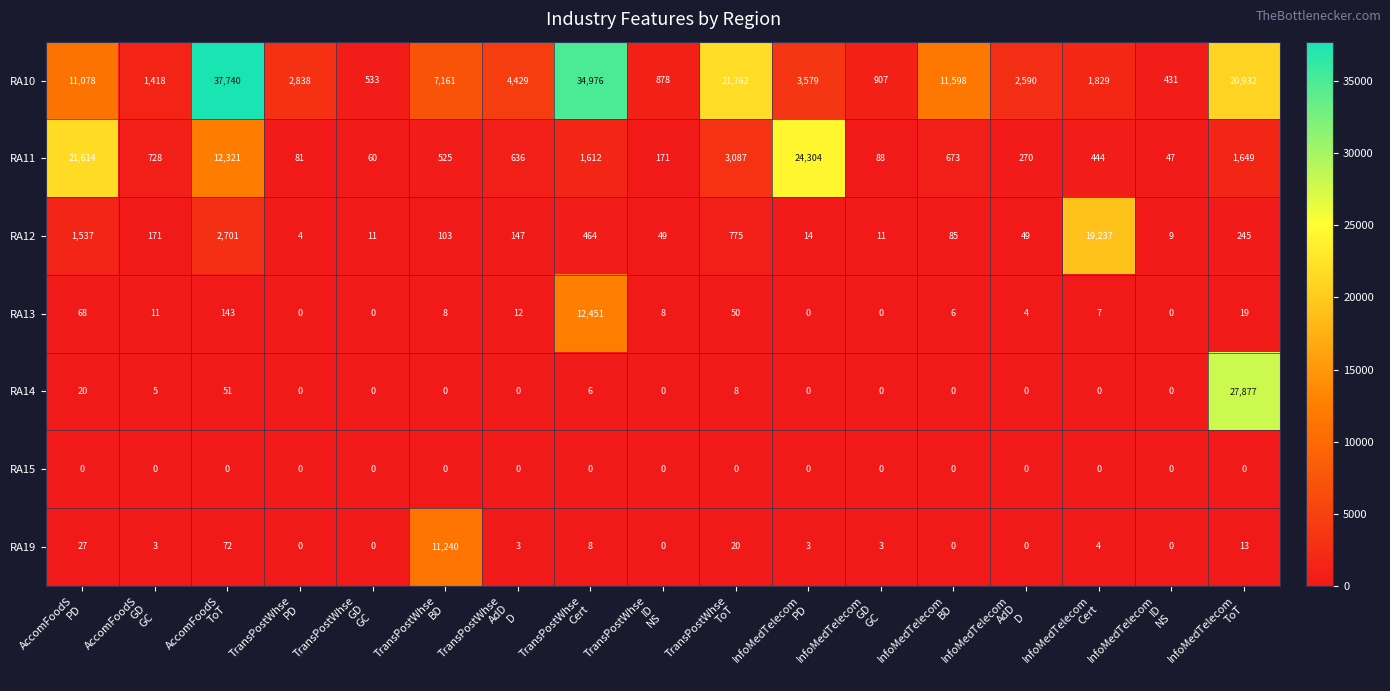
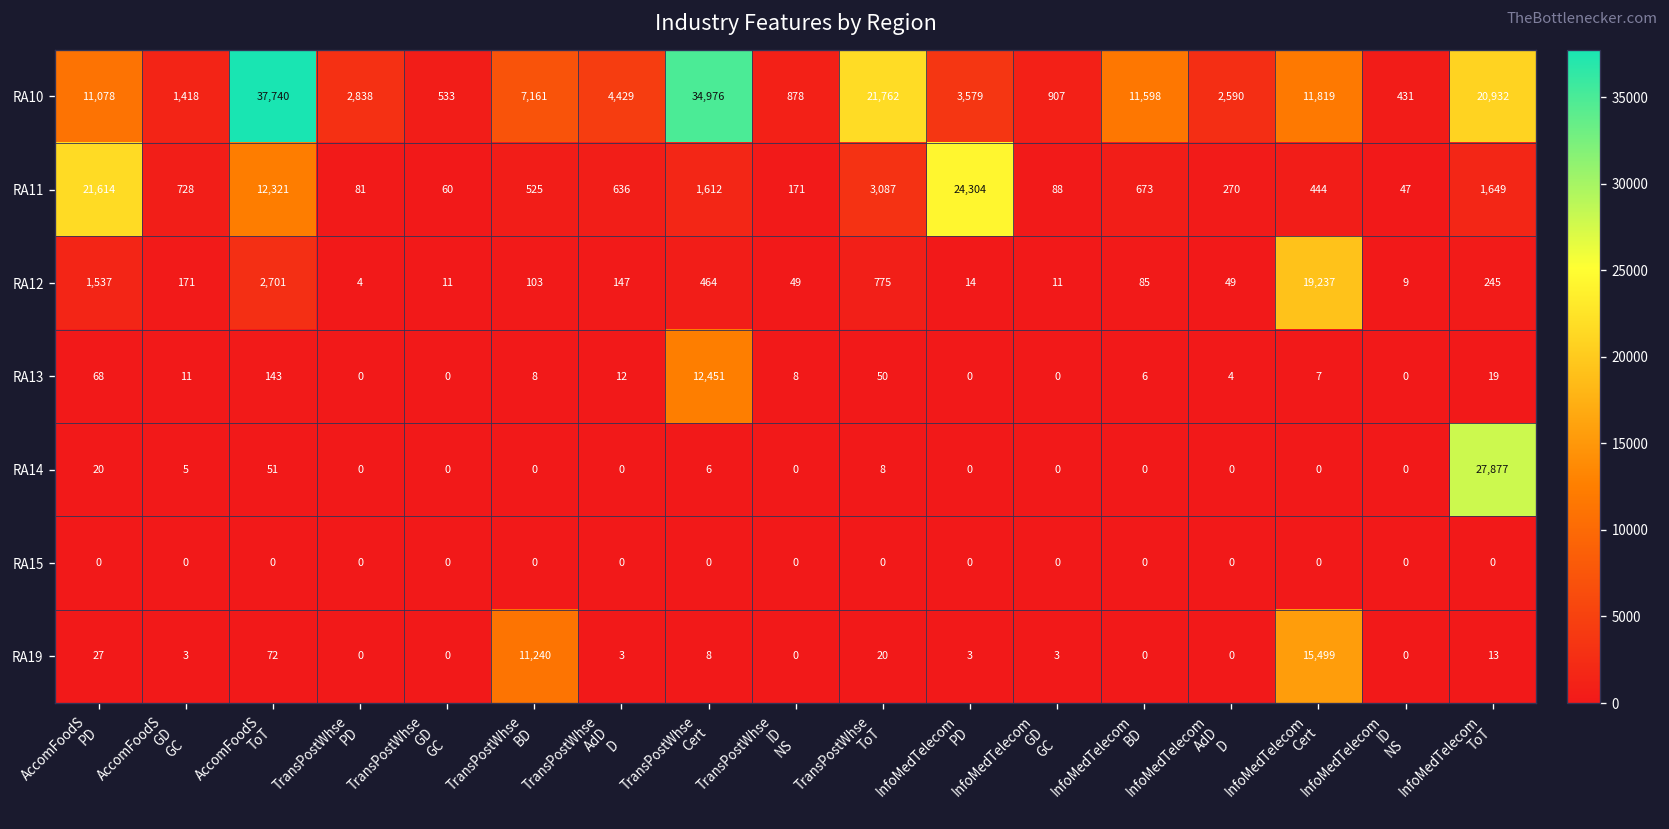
  {
    "RA10": {
      "AccomFoodS PD": "11,078",
      "AccomFoodS GD GC": "1,418",
      "AccomFoodS ToT": "37,740",
      "TransPostWhse PD": "2,838",
      "TransPostWhse GD GC": "533",
      "TransPostWhse BD": "7,161",
      "TransPostWhse AdD D": "4,429",
      "TransPostWhse Cert": "34,976",
      "TransPostWhse ID NS": "878",
      "TransPostWhse ToT": "21,762",
      "InfoMedTelecom PD": "3,579",
      "InfoMedTelecom GD GC": "907",
      "InfoMedTelecom BD": "11,598",
      "InfoMedTelecom AdD D": "2,590",
-     "InfoMedTelecom Cert": "1,829",
+     "InfoMedTelecom Cert": "11,819",
      "InfoMedTelecom ID NS": "431",
      "InfoMedTelecom ToT": "20,932"
    },
    "RA11": {
      "AccomFoodS PD": "21,614",
      "AccomFoodS GD GC": "728",
      "AccomFoodS ToT": "12,321",
      "TransPostWhse PD": "81",
      "TransPostWhse GD GC": "60",
      "TransPostWhse BD": "525",
      "TransPostWhse AdD D": "636",
      "TransPostWhse Cert": "1,612",
      "TransPostWhse ID NS": "171",
      "TransPostWhse ToT": "3,087",
      "InfoMedTelecom PD": "24,304",
      "InfoMedTelecom GD GC": "88",
      "InfoMedTelecom BD": "673",
      "InfoMedTelecom AdD D": "270",
      "InfoMedTelecom Cert": "444",
      "InfoMedTelecom ID NS": "47",
      "InfoMedTelecom ToT": "1,649"
    },
    "RA12": {
      "AccomFoodS PD": "1,537",
      "AccomFoodS GD GC": "171",
      "AccomFoodS ToT": "2,701",
      "TransPostWhse PD": "4",
      "TransPostWhse GD GC": "11",
      "TransPostWhse BD": "103",
      "TransPostWhse AdD D": "147",
      "TransPostWhse Cert": "464",
      "TransPostWhse ID NS": "49",
      "TransPostWhse ToT": "775",
      "InfoMedTelecom PD": "14",
      "InfoMedTelecom GD GC": "11",
      "InfoMedTelecom BD": "85",
      "InfoMedTelecom AdD D": "49",
      "InfoMedTelecom Cert": "19,237",
      "InfoMedTelecom ID NS": "9",
      "InfoMedTelecom ToT": "245"
    },
    "RA13": {
      "AccomFoodS PD": "68",
      "AccomFoodS GD GC": "11",
      "AccomFoodS ToT": "143",
      "TransPostWhse PD": "0",
      "TransPostWhse GD GC": "0",
      "TransPostWhse BD": "8",
      "TransPostWhse AdD D": "12",
      "TransPostWhse Cert": "12,451",
      "TransPostWhse ID NS": "8",
      "TransPostWhse ToT": "50",
      "InfoMedTelecom PD": "0",
      "InfoMedTelecom GD GC": "0",
      "InfoMedTelecom BD": "6",
      "InfoMedTelecom AdD D": "4",
      "InfoMedTelecom Cert": "7",
      "InfoMedTelecom ID NS": "0",
      "InfoMedTelecom ToT": "19"
    },
    "RA14": {
      "AccomFoodS PD": "20",
      "AccomFoodS GD GC": "5",
      "AccomFoodS ToT": "51",
      "TransPostWhse PD": "0",
      "TransPostWhse GD GC": "0",
      "TransPostWhse BD": "0",
      "TransPostWhse AdD D": "0",
      "TransPostWhse Cert": "6",
      "TransPostWhse ID NS": "0",
      "TransPostWhse ToT": "8",
      "InfoMedTelecom PD": "0",
      "InfoMedTelecom GD GC": "0",
      "InfoMedTelecom BD": "0",
      "InfoMedTelecom AdD D": "0",
      "InfoMedTelecom Cert": "0",
      "InfoMedTelecom ID NS": "0",
      "InfoMedTelecom ToT": "27,877"
    },
    "RA15": {
      "AccomFoodS PD": "0",
      "AccomFoodS GD GC": "0",
      "AccomFoodS ToT": "0",
      "TransPostWhse PD": "0",
      "TransPostWhse GD GC": "0",
      "TransPostWhse BD": "0",
      "TransPostWhse AdD D": "0",
      "TransPostWhse Cert": "0",
      "TransPostWhse ID NS": "0",
      "TransPostWhse ToT": "0",
      "InfoMedTelecom PD": "0",
      "InfoMedTelecom GD GC": "0",
      "InfoMedTelecom BD": "0",
      "InfoMedTelecom AdD D": "0",
      "InfoMedTelecom Cert": "0",
      "InfoMedTelecom ID NS": "0",
      "InfoMedTelecom ToT": "0"
    },
    "RA19": {
      "AccomFoodS PD": "27",
      "AccomFoodS GD GC": "3",
      "AccomFoodS ToT": "72",
      "TransPostWhse PD": "0",
      "TransPostWhse GD GC": "0",
      "TransPostWhse BD": "11,240",
      "TransPostWhse AdD D": "3",
      "TransPostWhse Cert": "8",
      "TransPostWhse ID NS": "0",
      "TransPostWhse ToT": "20",
      "InfoMedTelecom PD": "3",
      "InfoMedTelecom GD GC": "3",
      "InfoMedTelecom BD": "0",
      "InfoMedTelecom AdD D": "0",
-     "InfoMedTelecom Cert": "4",
+     "InfoMedTelecom Cert": "15,499",
      "InfoMedTelecom ID NS": "0",
      "InfoMedTelecom ToT": "13"
    }
  }
